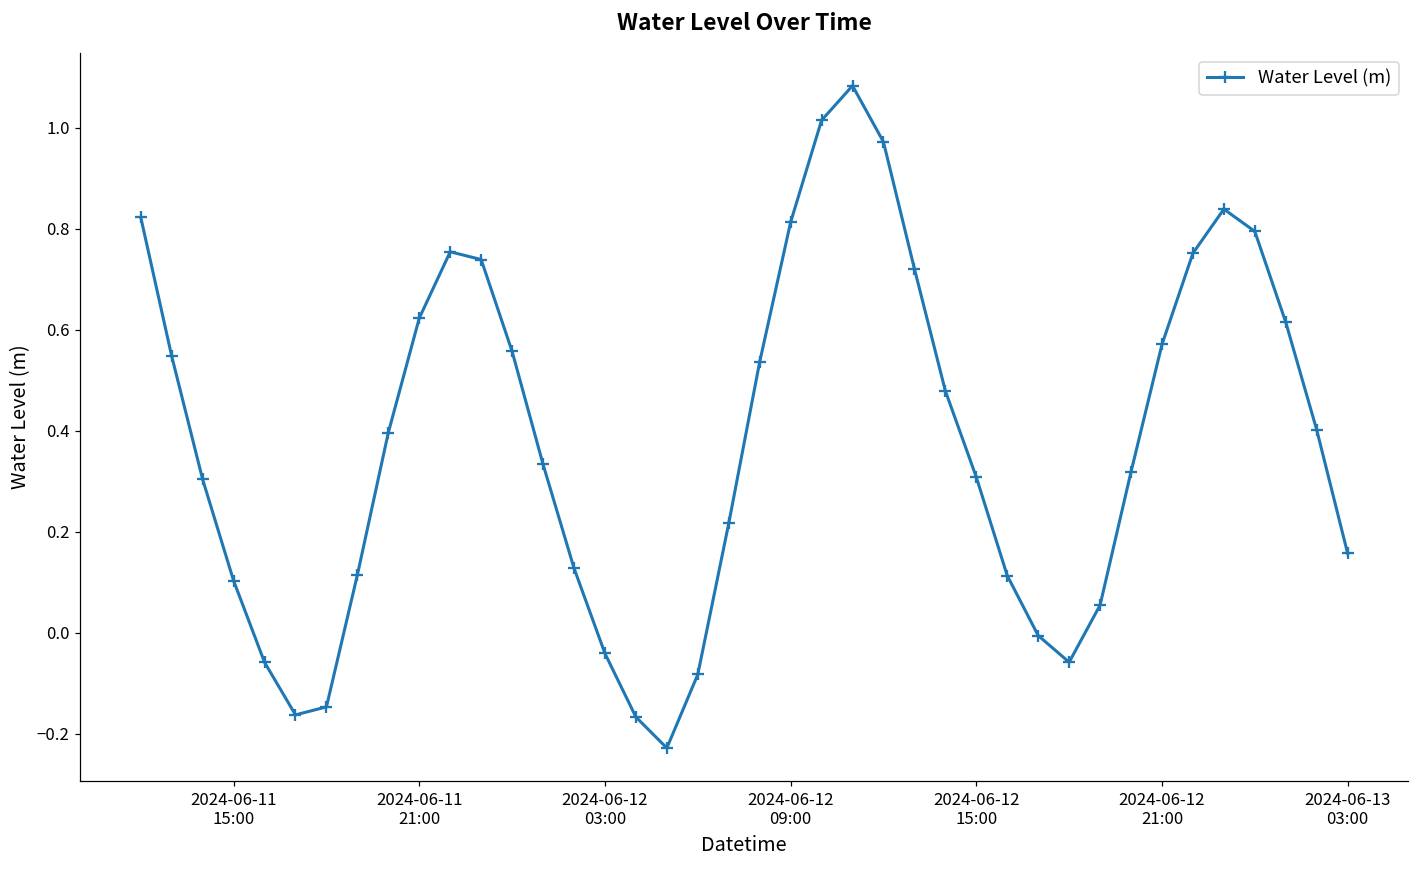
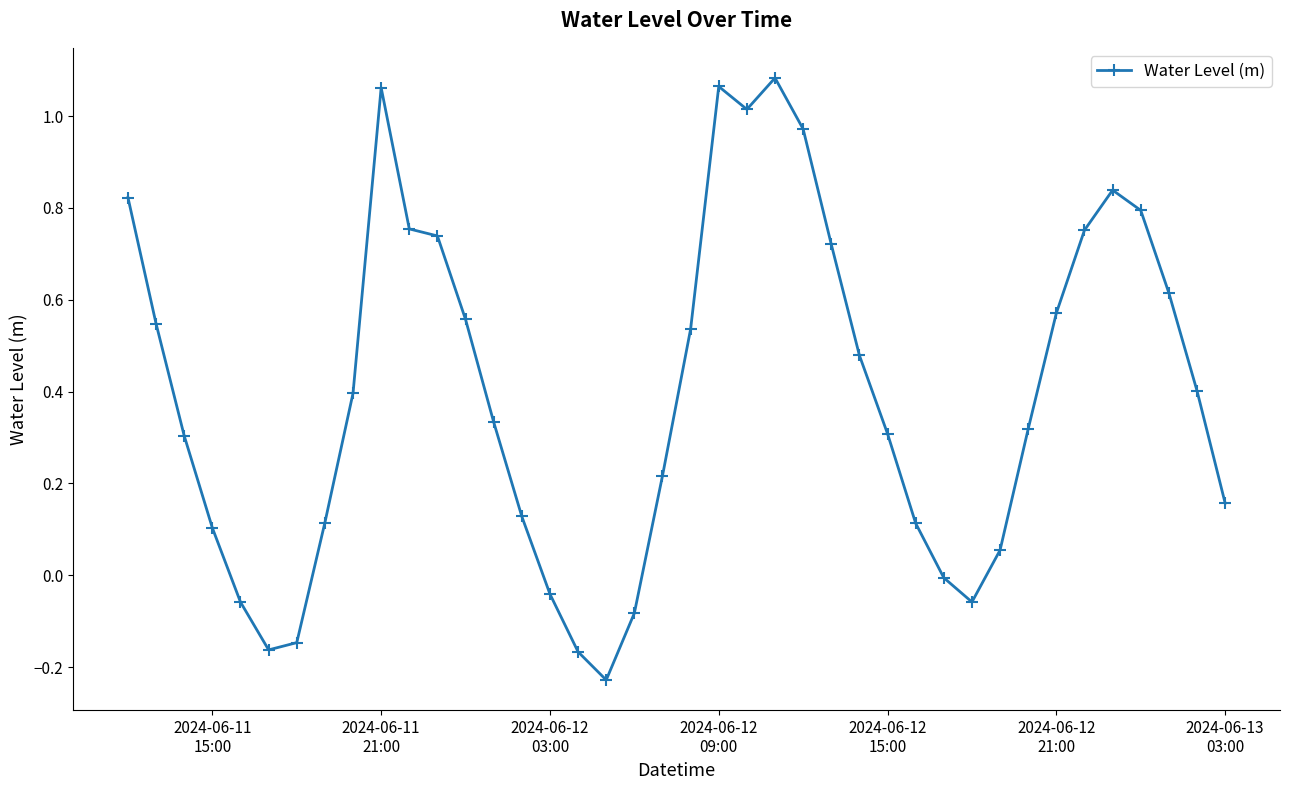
  {
    "2024-06-11 15:00": 0.10,
-   "2024-06-11 21:00": 0.62,
+   "2024-06-11 21:00": 1.06,
    "2024-06-12 03:00": -0.04,
-   "2024-06-12 09:00": 0.81,
+   "2024-06-12 09:00": 1.06,
    "2024-06-12 15:00": 0.31,
    "2024-06-12 21:00": 0.57,
    "2024-06-13 03:00": 0.16
  }
